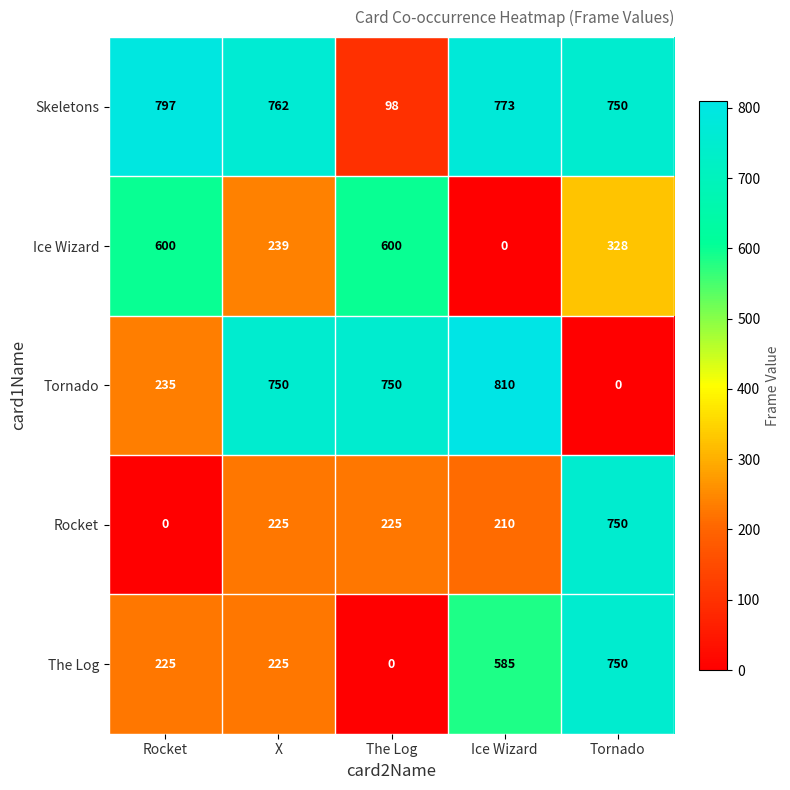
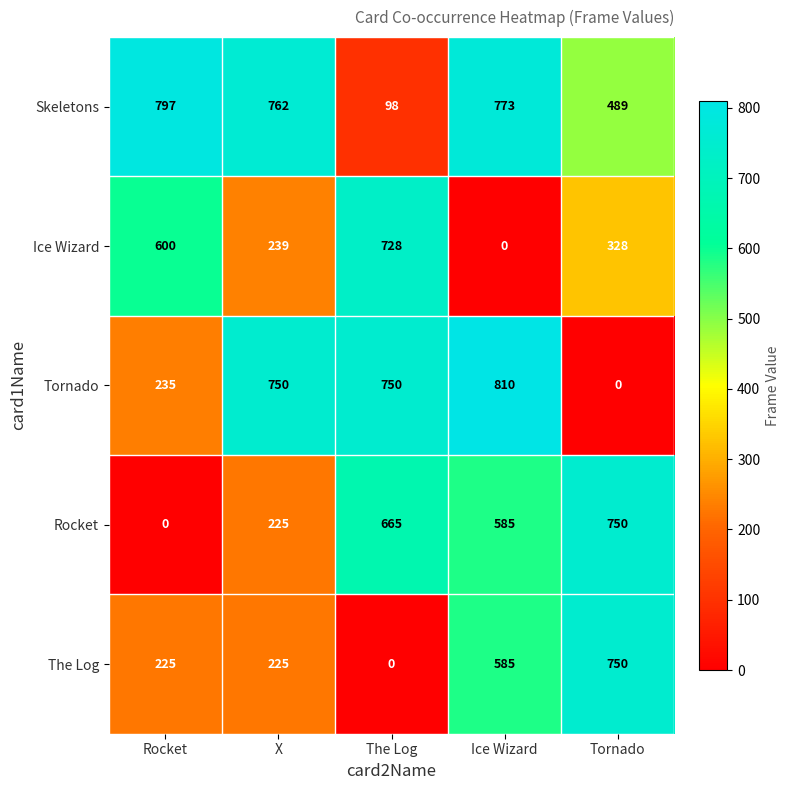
  {
    "Skeletons": {
      "Rocket": 797,
      "X": 762,
      "The Log": 98,
      "Ice Wizard": 773,
-     "Tornado": 750
+     "Tornado": 489
    },
    "Ice Wizard": {
      "Rocket": 600,
      "X": 239,
-     "The Log": 600,
+     "The Log": 728,
      "Ice Wizard": 0,
      "Tornado": 328
    },
    "Tornado": {
      "Rocket": 235,
      "X": 750,
      "The Log": 750,
      "Ice Wizard": 810,
      "Tornado": 0
    },
    "Rocket": {
      "Rocket": 0,
      "X": 225,
-     "The Log": 225,
-     "Ice Wizard": 210,
+     "The Log": 665,
+     "Ice Wizard": 585,
      "Tornado": 750
    },
    "The Log": {
      "Rocket": 225,
      "X": 225,
      "The Log": 0,
      "Ice Wizard": 585,
      "Tornado": 750
    }
  }
